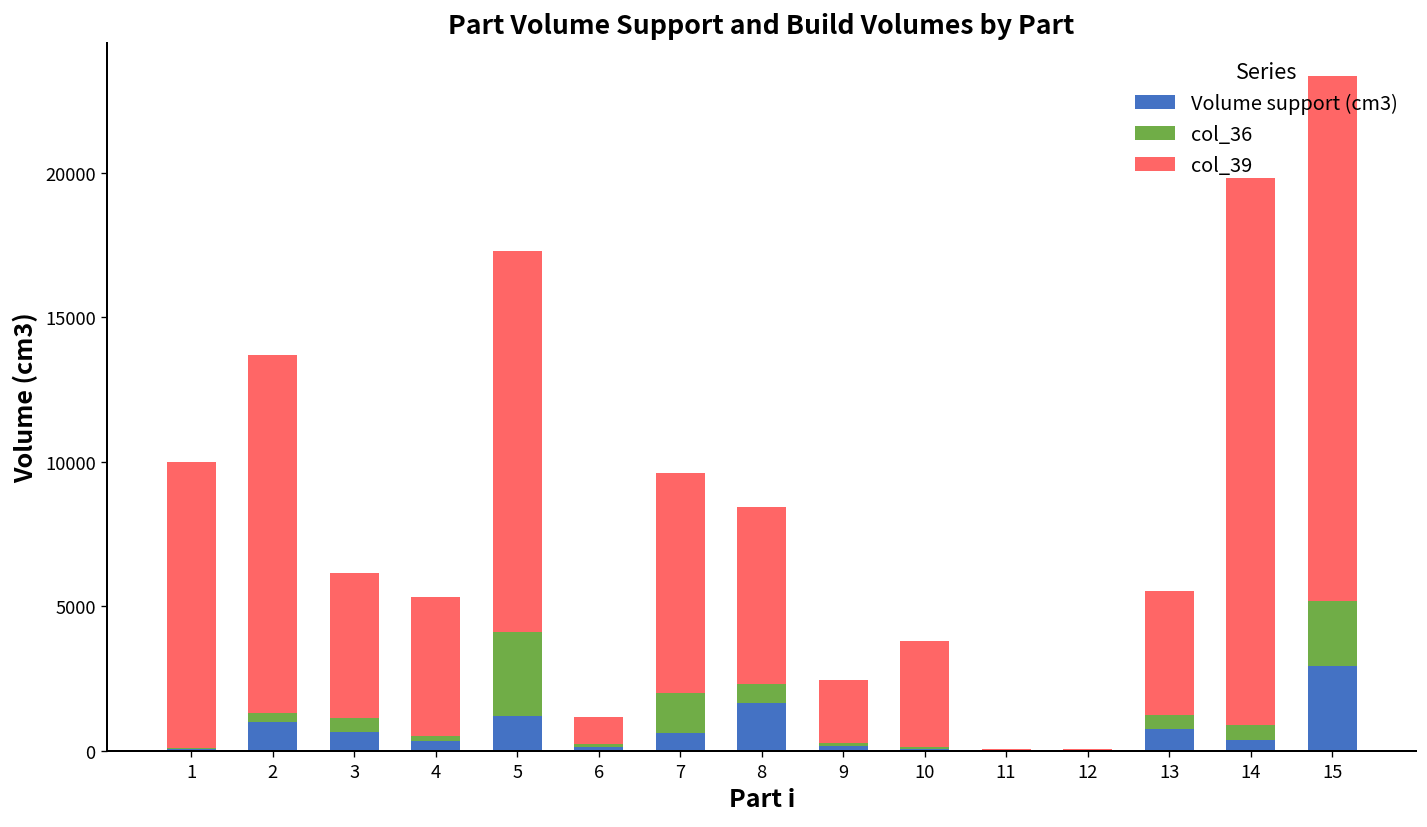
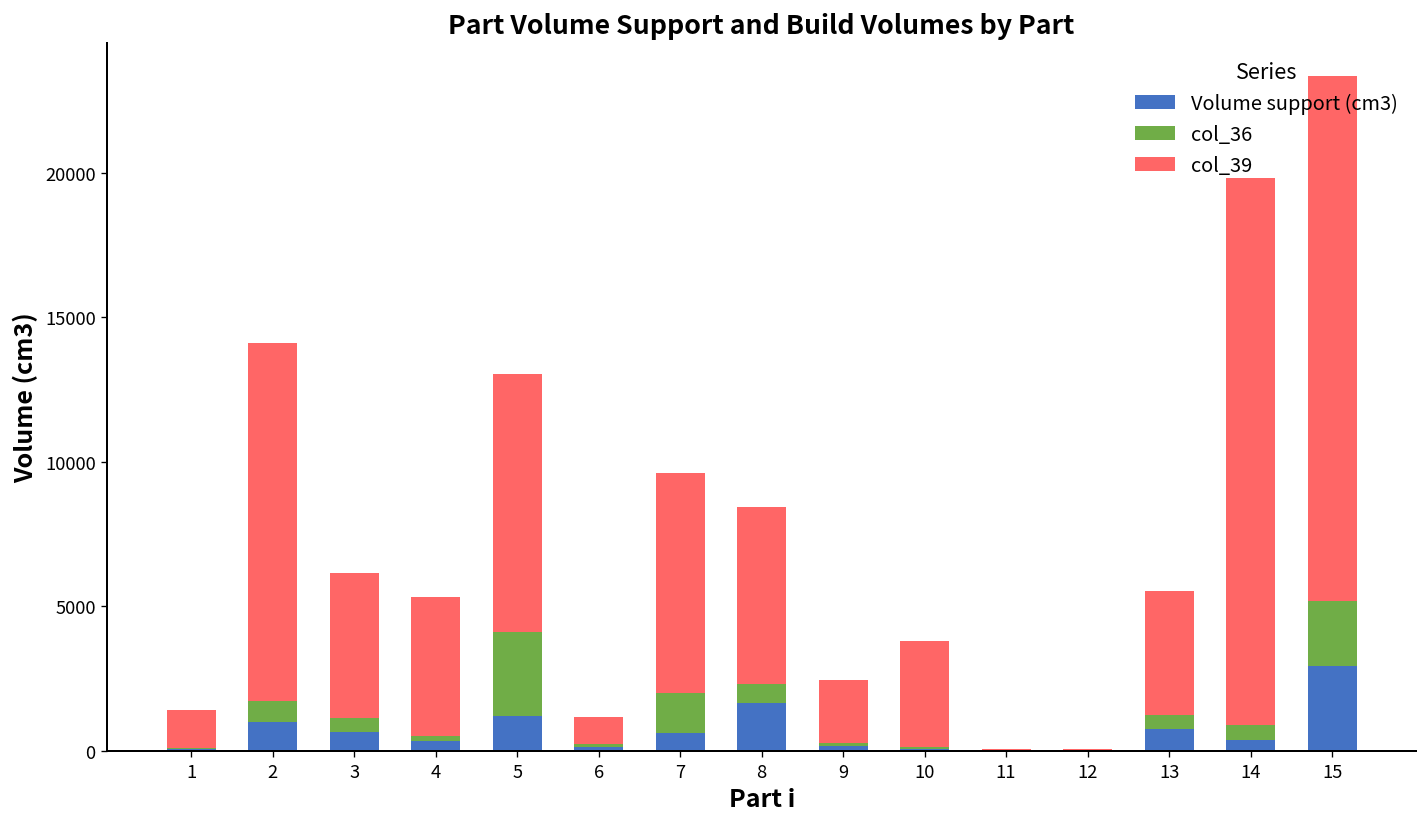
  {
    "Volume support (cm3)": {
      "2": 1000,
      "3": 600,
      "4": 300,
      "5": 1200,
      "6": 100,
      "7": 600,
      "8": 1700,
      "9": 200,
      "13": 800,
      "14": 400,
      "15": 3000
    },
    "col_36": {
-     "2": 300,
+     "2": 700,
      "3": 500,
      "4": 200,
      "5": 2900,
      "7": 1400,
      "8": 600,
      "9": 100,
      "13": 500,
      "14": 500,
      "15": 2200
    },
    "col_39": {
-     "1": 9900,
+     "1": 1300,
      "2": 12400,
      "3": 5000,
      "4": 4800,
-     "5": 13200,
+     "5": 8900,
      "6": 900,
      "7": 7600,
      "8": 6100,
      "9": 2200,
      "10": 3700,
      "13": 4300,
      "14": 18900,
      "15": 18200
    }
  }
